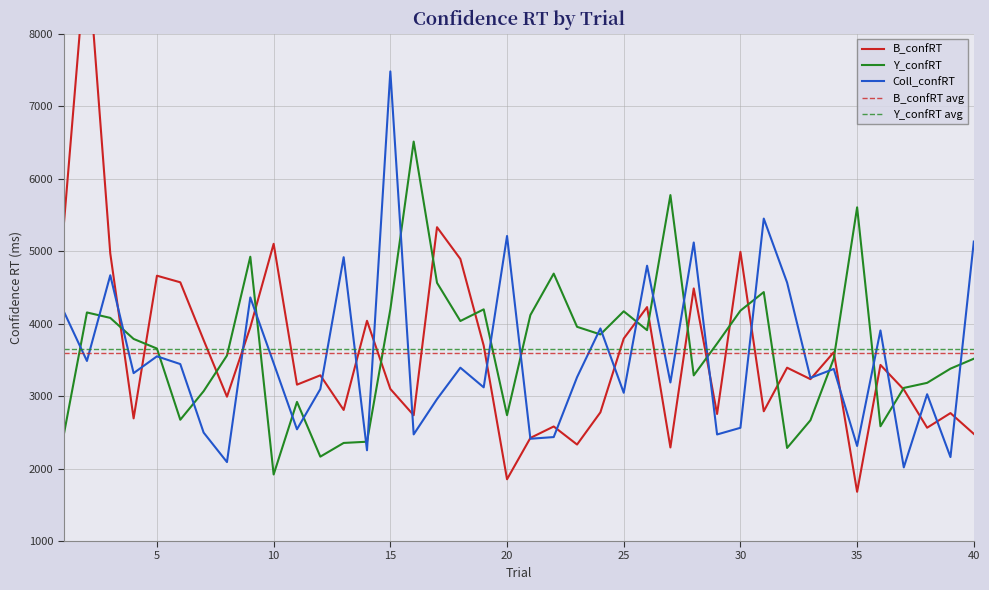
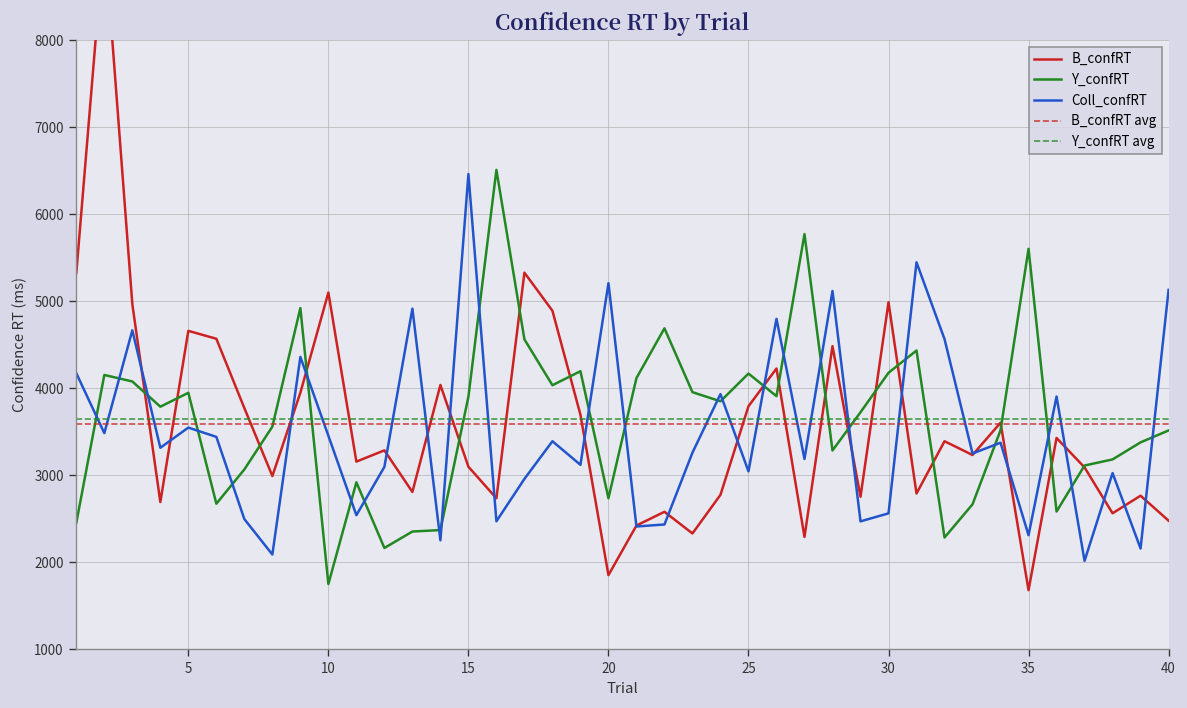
  {
    "B_confRT": {
      "5": 4700,
      "10": 5100,
      "15": 3100,
      "20": 1900,
      "25": 3800,
      "30": 5000,
      "35": 1700,
      "40": 2500
    },
    "Y_confRT": {
-     "5": 3700,
-     "10": 1900,
-     "15": 4200,
+     "5": 3900,
+     "10": 1800,
+     "15": 3900,
      "20": 2700,
      "25": 4200,
      "30": 4200,
      "35": 5600,
      "40": 3500
    },
    "Coll_confRT": {
      "5": 3500,
      "10": 3500,
-     "15": 7500,
+     "15": 6500,
      "20": 5200,
      "25": 3000,
      "30": 2600,
      "35": 2300,
      "40": 5100
    }
  }
